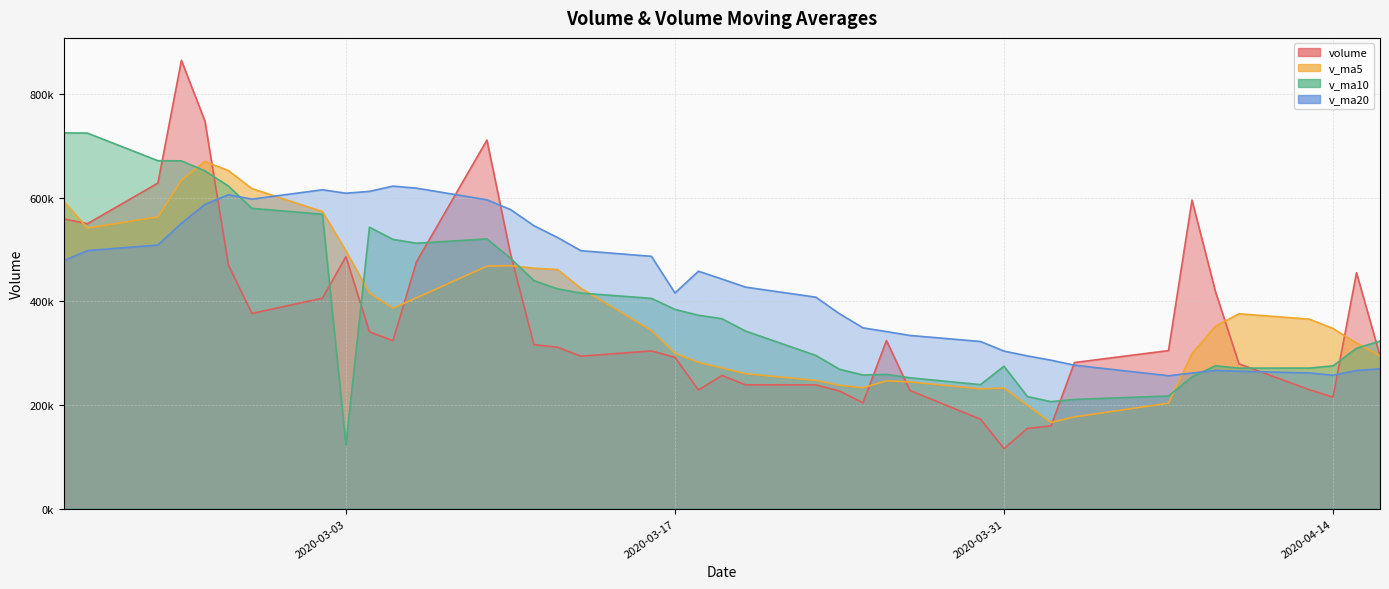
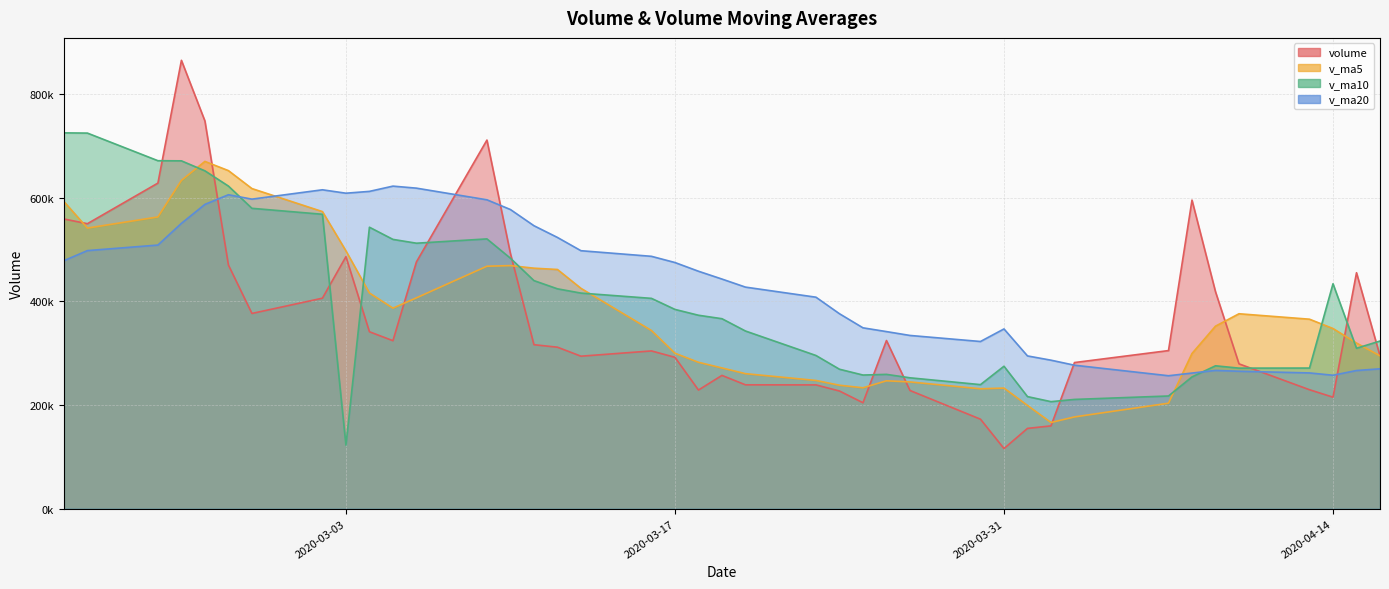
  {
    "volume": {
      "2020-03-03": 490000,
      "2020-03-17": 290000,
      "2020-03-31": 120000,
      "2020-04-14": 220000
    },
    "v_ma5": {
      "2020-03-03": 500000,
      "2020-03-17": 300000,
      "2020-03-31": 230000,
      "2020-04-14": 350000
    },
    "v_ma10": {
      "2020-03-03": 120000,
      "2020-03-17": 380000,
      "2020-03-31": 270000,
-     "2020-04-14": 280000
+     "2020-04-14": 430000
    },
    "v_ma20": {
      "2020-03-03": 610000,
-     "2020-03-17": 420000,
-     "2020-03-31": 300000,
+     "2020-03-17": 470000,
+     "2020-03-31": 350000,
      "2020-04-14": 260000
    }
  }
